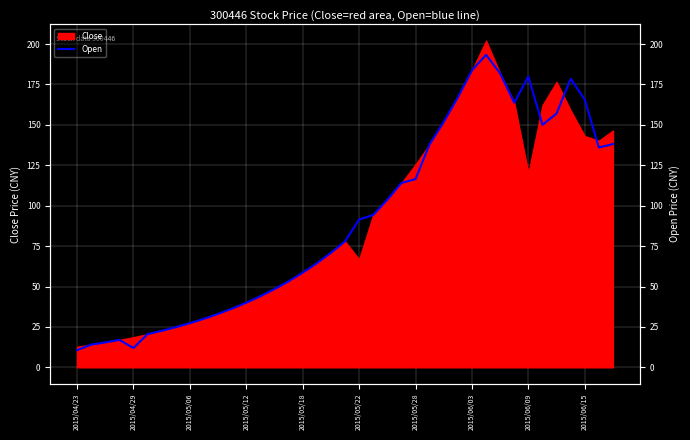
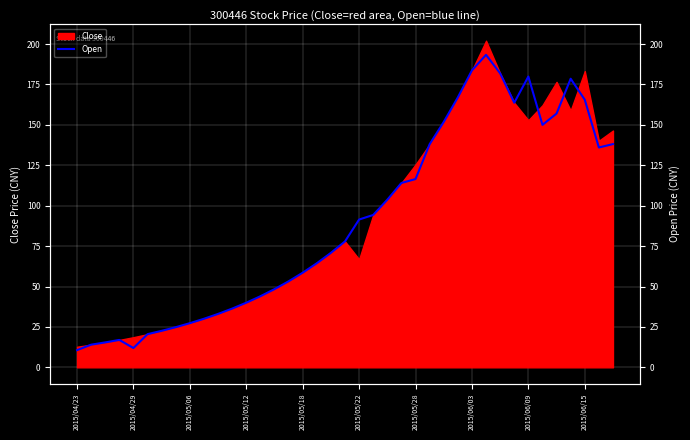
  {
    "Open": {
      "2015/04/23": 11,
      "2015/04/29": 12,
      "2015/05/22": 91,
      "2015/05/28": 116,
      "2015/06/09": 180,
      "2015/06/15": 166
    },
    "Close": {
      "2015/04/23": 13,
      "2015/04/29": 19,
      "2015/05/22": 67,
      "2015/05/28": 125,
-     "2015/06/09": 120,
-     "2015/06/15": 143
+     "2015/06/09": 153,
+     "2015/06/15": 183
    }
  }
